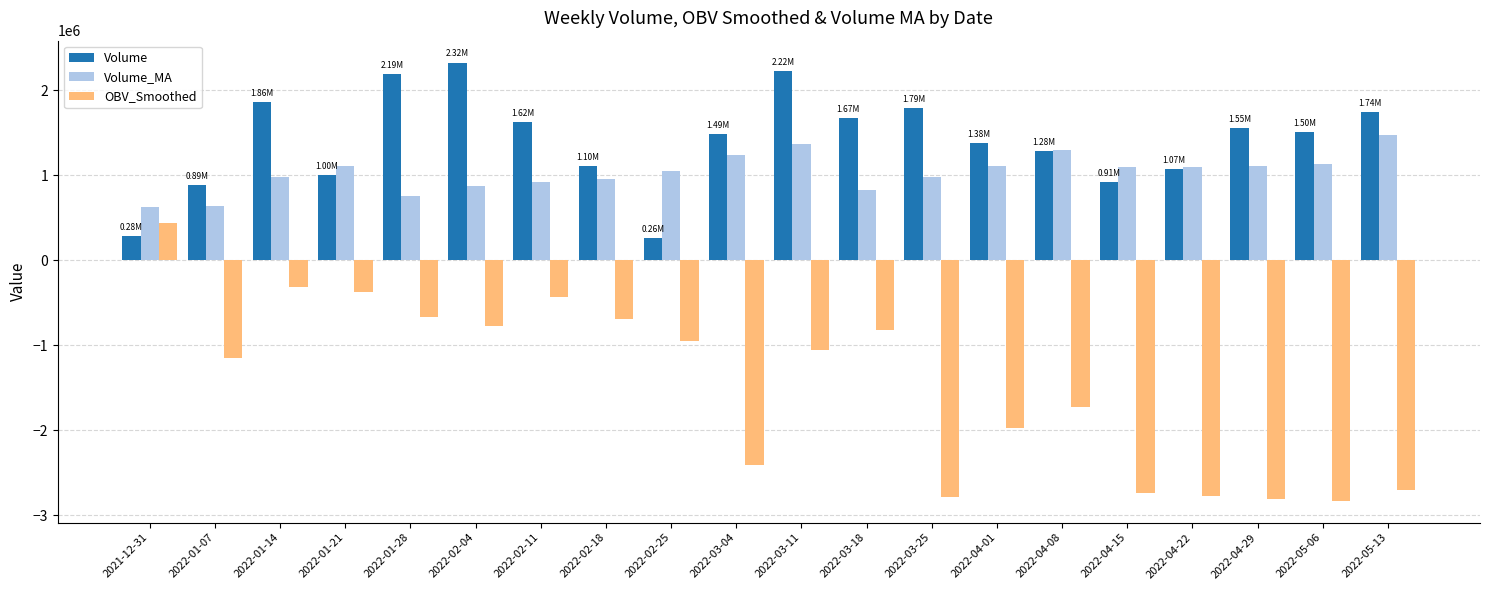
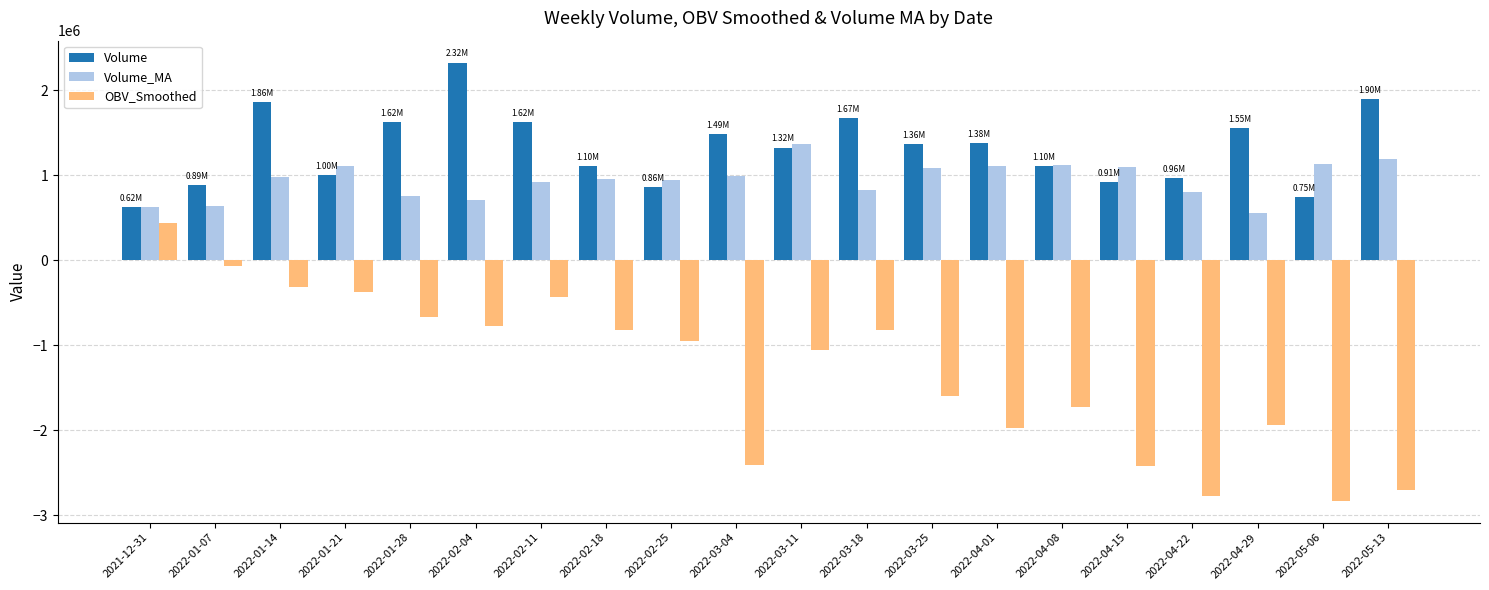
  {
    "Volume": {
-     "2021-12-31": "0.28M",
+     "2021-12-31": "0.62M",
      "2022-01-07": "0.89M",
      "2022-01-14": "1.86M",
      "2022-01-21": "1.00M",
-     "2022-01-28": "2.19M",
+     "2022-01-28": "1.62M",
      "2022-02-04": "2.32M",
      "2022-02-11": "1.62M",
      "2022-02-18": "1.10M",
-     "2022-02-25": "0.26M",
+     "2022-02-25": "0.86M",
      "2022-03-04": "1.49M",
-     "2022-03-11": "2.22M",
+     "2022-03-11": "1.32M",
      "2022-03-18": "1.67M",
-     "2022-03-25": "1.79M",
+     "2022-03-25": "1.36M",
      "2022-04-01": "1.38M",
-     "2022-04-08": "1.28M",
+     "2022-04-08": "1.10M",
      "2022-04-15": "0.91M",
-     "2022-04-22": "1.07M",
+     "2022-04-22": "0.96M",
      "2022-04-29": "1.55M",
-     "2022-05-06": "1.50M",
-     "2022-05-13": "1.74M"
+     "2022-05-06": "0.75M",
+     "2022-05-13": "1.90M"
    },
    "Volume_MA": {
      "2022-01-07": "600000",
      "2022-01-14": "1000000",
      "2022-01-21": "1100000",
      "2022-01-28": "800000",
-     "2022-02-04": "900000",
+     "2022-02-04": "700000",
      "2022-02-11": "900000",
      "2022-02-18": "1000000",
-     "2022-02-25": "1100000",
-     "2022-03-04": "1200000",
+     "2022-02-25": "900000",
+     "2022-03-04": "1000000",
      "2022-03-11": "1400000",
      "2022-03-18": "800000",
-     "2022-03-25": "1000000",
+     "2022-03-25": "1100000",
      "2022-04-01": "1100000",
-     "2022-04-08": "1300000",
+     "2022-04-08": "1100000",
      "2022-04-15": "1100000",
-     "2022-04-22": "1100000",
-     "2022-04-29": "1100000",
+     "2022-04-22": "800000",
+     "2022-04-29": "600000",
      "2022-05-06": "1100000",
-     "2022-05-13": "1500000"
+     "2022-05-13": "1200000"
    },
    "OBV_Smoothed": {
      "2021-12-31": "400000",
-     "2022-01-07": "-1100000",
+     "2022-01-07": "-100000",
      "2022-01-14": "-300000",
      "2022-01-21": "-400000",
      "2022-01-28": "-700000",
      "2022-02-04": "-800000",
      "2022-02-11": "-400000",
-     "2022-02-18": "-700000",
+     "2022-02-18": "-800000",
      "2022-02-25": "-900000",
      "2022-03-04": "-2400000",
      "2022-03-11": "-1100000",
      "2022-03-18": "-800000",
-     "2022-03-25": "-2800000",
+     "2022-03-25": "-1600000",
      "2022-04-01": "-2000000",
      "2022-04-08": "-1700000",
-     "2022-04-15": "-2700000",
+     "2022-04-15": "-2400000",
      "2022-04-22": "-2800000",
-     "2022-04-29": "-2800000",
+     "2022-04-29": "-1900000",
      "2022-05-06": "-2800000",
      "2022-05-13": "-2700000"
    }
  }
